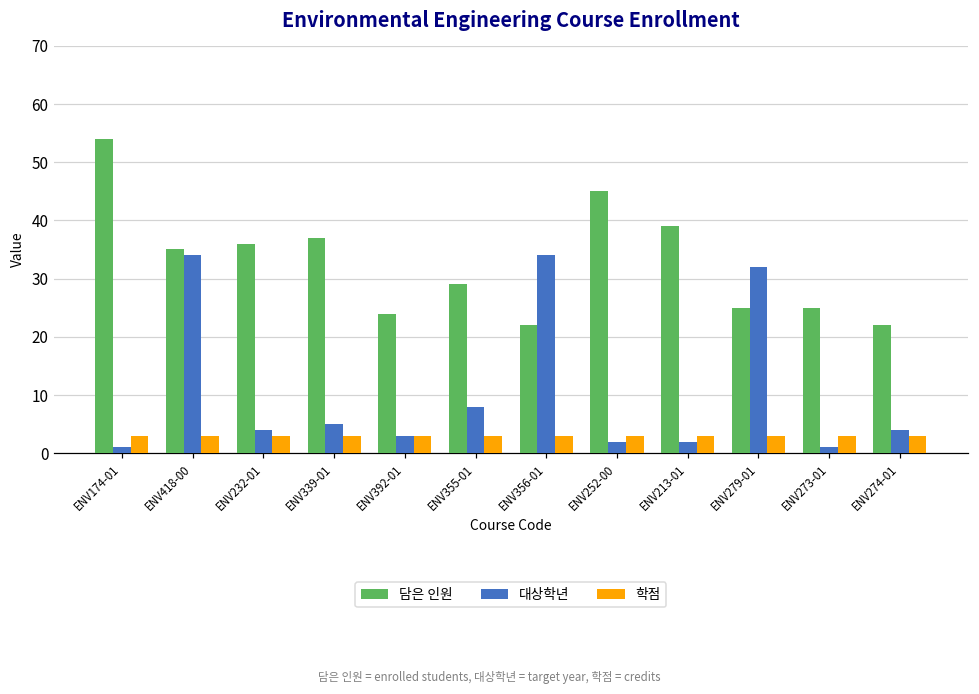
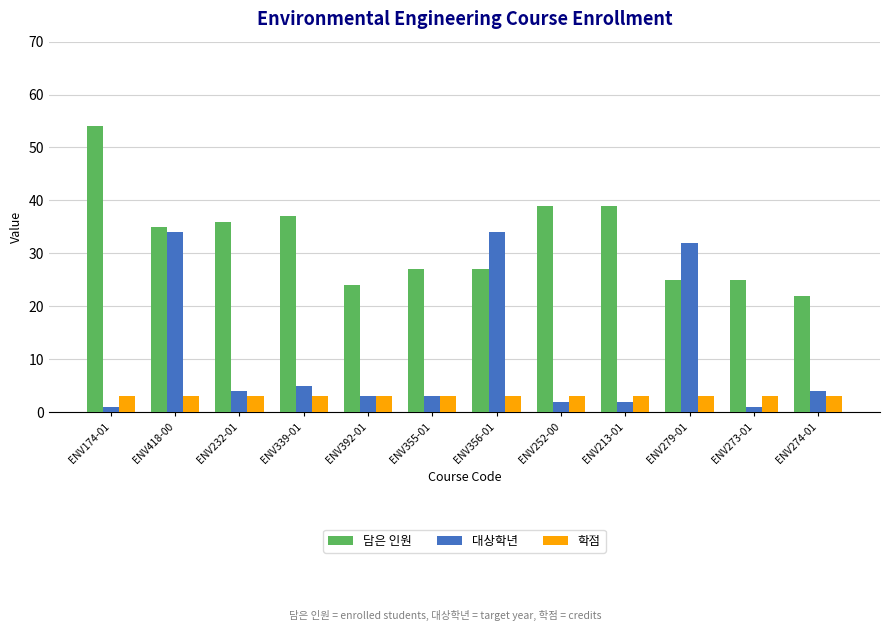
  {
    "담은 인원": {
      "ENV174-01": 54,
      "ENV418-00": 35,
      "ENV232-01": 36,
      "ENV339-01": 37,
      "ENV392-01": 24,
-     "ENV355-01": 29,
-     "ENV356-01": 22,
-     "ENV252-00": 45,
+     "ENV355-01": 27,
+     "ENV356-01": 27,
+     "ENV252-00": 39,
      "ENV213-01": 39,
      "ENV279-01": 25,
      "ENV273-01": 25,
      "ENV274-01": 22
    },
    "대상학년": {
      "ENV174-01": 1,
      "ENV418-00": 34,
      "ENV232-01": 4,
      "ENV339-01": 5,
      "ENV392-01": 3,
-     "ENV355-01": 8,
+     "ENV355-01": 3,
      "ENV356-01": 34,
      "ENV252-00": 2,
      "ENV213-01": 2,
      "ENV279-01": 32,
      "ENV273-01": 1,
      "ENV274-01": 4
    },
    "학점": {
      "ENV174-01": 3,
      "ENV418-00": 3,
      "ENV232-01": 3,
      "ENV339-01": 3,
      "ENV392-01": 3,
      "ENV355-01": 3,
      "ENV356-01": 3,
      "ENV252-00": 3,
      "ENV213-01": 3,
      "ENV279-01": 3,
      "ENV273-01": 3,
      "ENV274-01": 3
    }
  }
